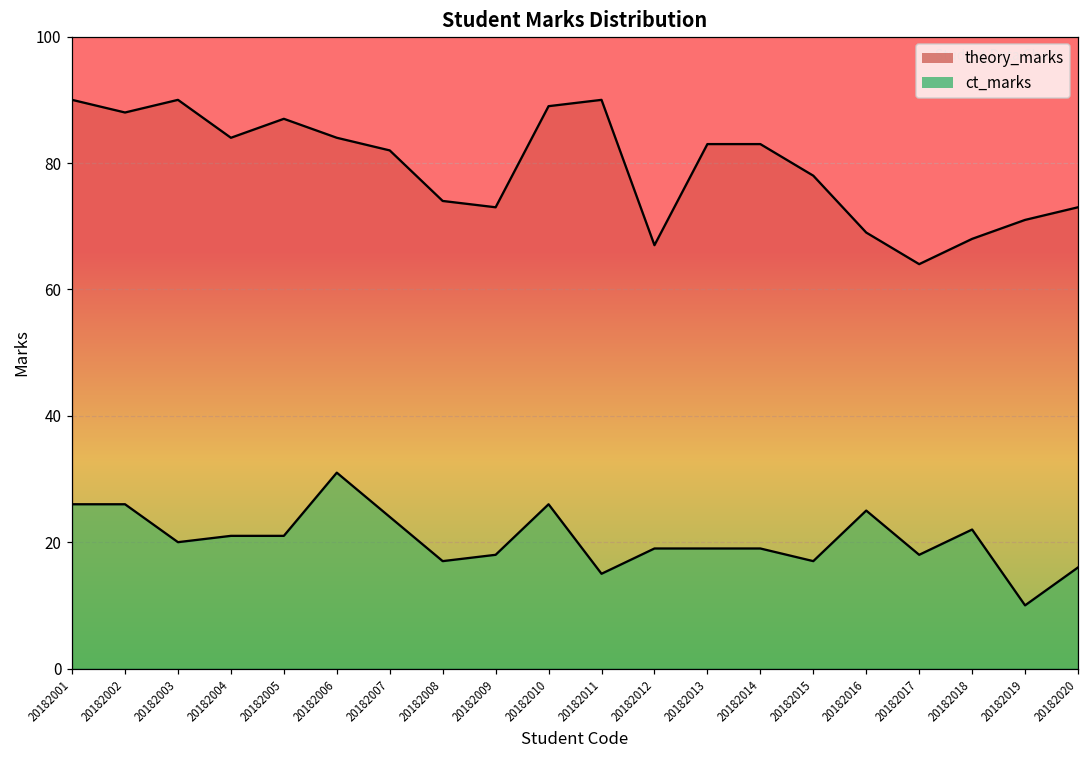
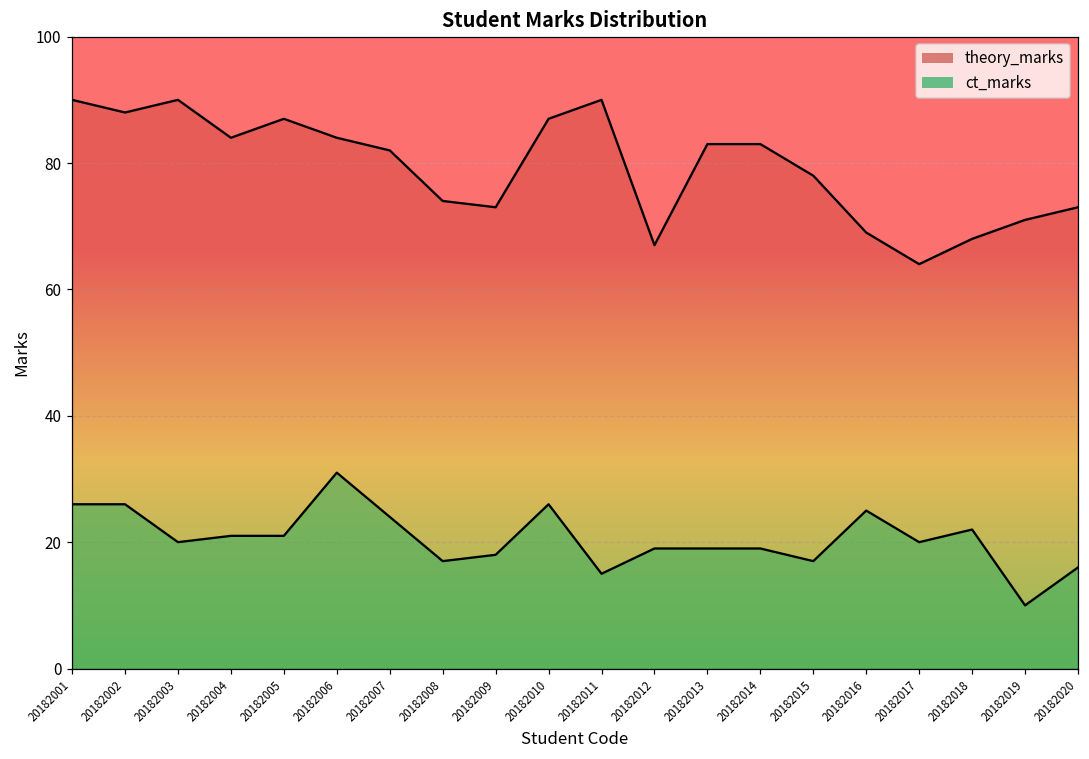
  {
    "theory_marks": {
      "20182001": 90,
      "20182002": 88,
      "20182003": 90,
      "20182004": 84,
      "20182005": 87,
      "20182006": 84,
      "20182007": 82,
      "20182008": 74,
      "20182009": 73,
-     "20182010": 89,
+     "20182010": 87,
      "20182011": 90,
      "20182012": 67,
      "20182013": 83,
      "20182014": 83,
      "20182015": 78,
      "20182016": 69,
      "20182017": 64,
      "20182018": 68,
      "20182019": 71,
      "20182020": 73
    },
    "ct_marks": {
      "20182001": 26,
      "20182002": 26,
      "20182003": 20,
      "20182004": 21,
      "20182005": 21,
      "20182006": 31,
      "20182007": 24,
      "20182008": 17,
      "20182009": 18,
      "20182010": 26,
      "20182011": 15,
      "20182012": 19,
      "20182013": 19,
      "20182014": 19,
      "20182015": 17,
      "20182016": 25,
-     "20182017": 18,
+     "20182017": 20,
      "20182018": 22,
      "20182019": 10,
      "20182020": 16
    }
  }
